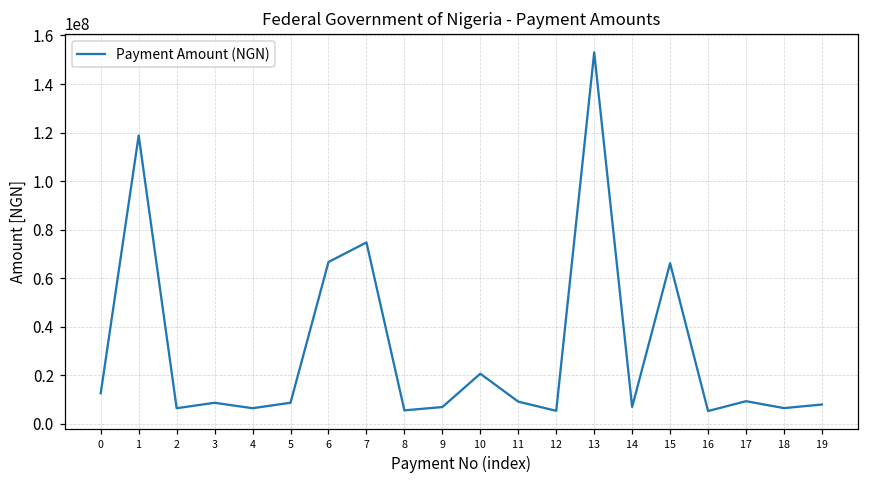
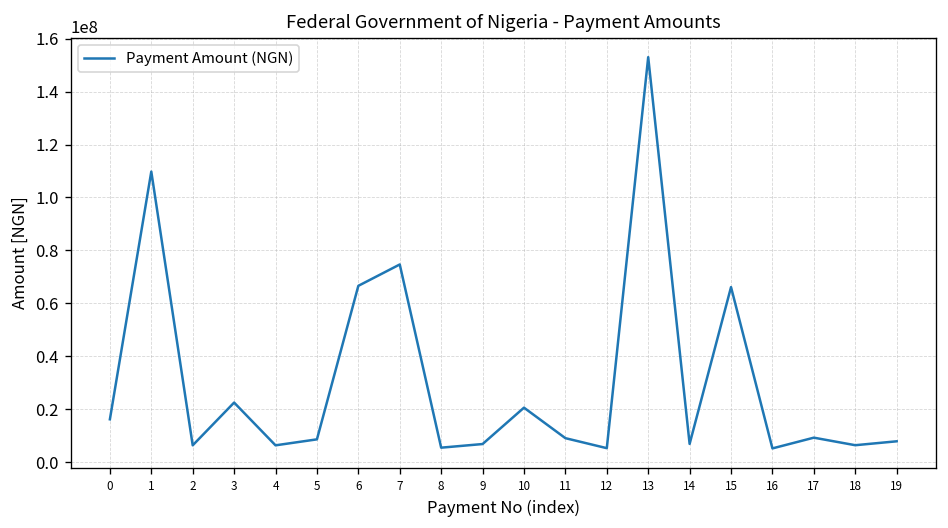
  {
-   "0": 13000000,
-   "1": 119000000,
+   "0": 16000000,
+   "1": 110000000,
    "2": 6000000,
-   "3": 9000000,
+   "3": 22000000,
    "4": 6000000,
    "5": 9000000,
    "6": 67000000,
    "7": 75000000,
    "8": 5000000,
    "9": 7000000,
    "10": 21000000,
    "11": 9000000,
    "12": 5000000,
    "13": 153000000,
    "14": 7000000,
    "15": 66000000,
    "16": 5000000,
    "17": 9000000,
    "18": 6000000,
    "19": 8000000
  }
